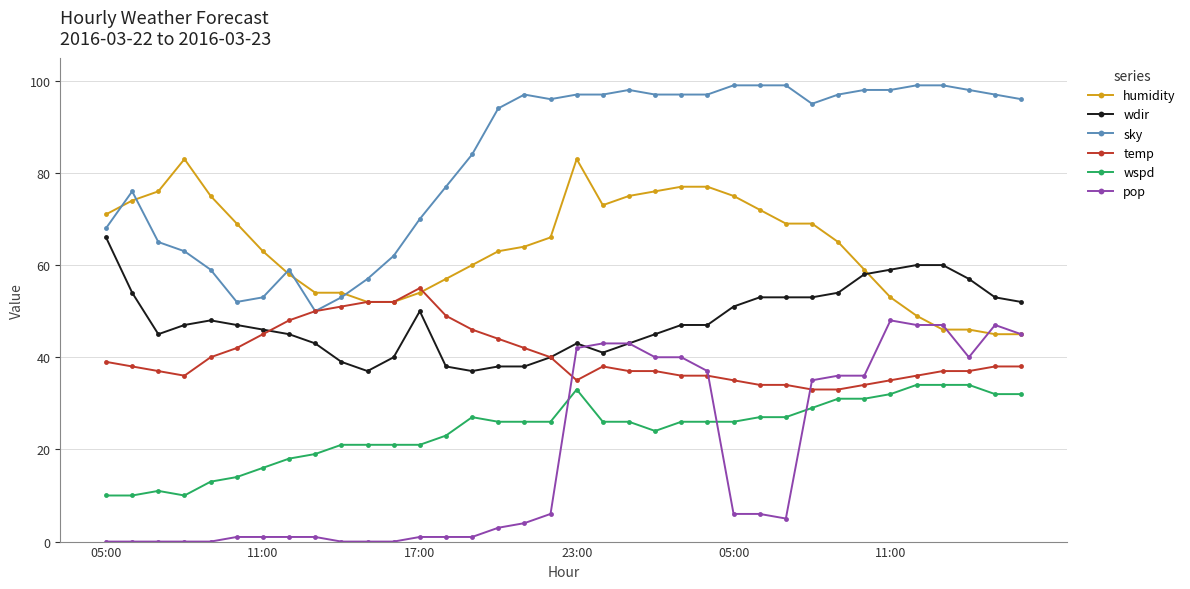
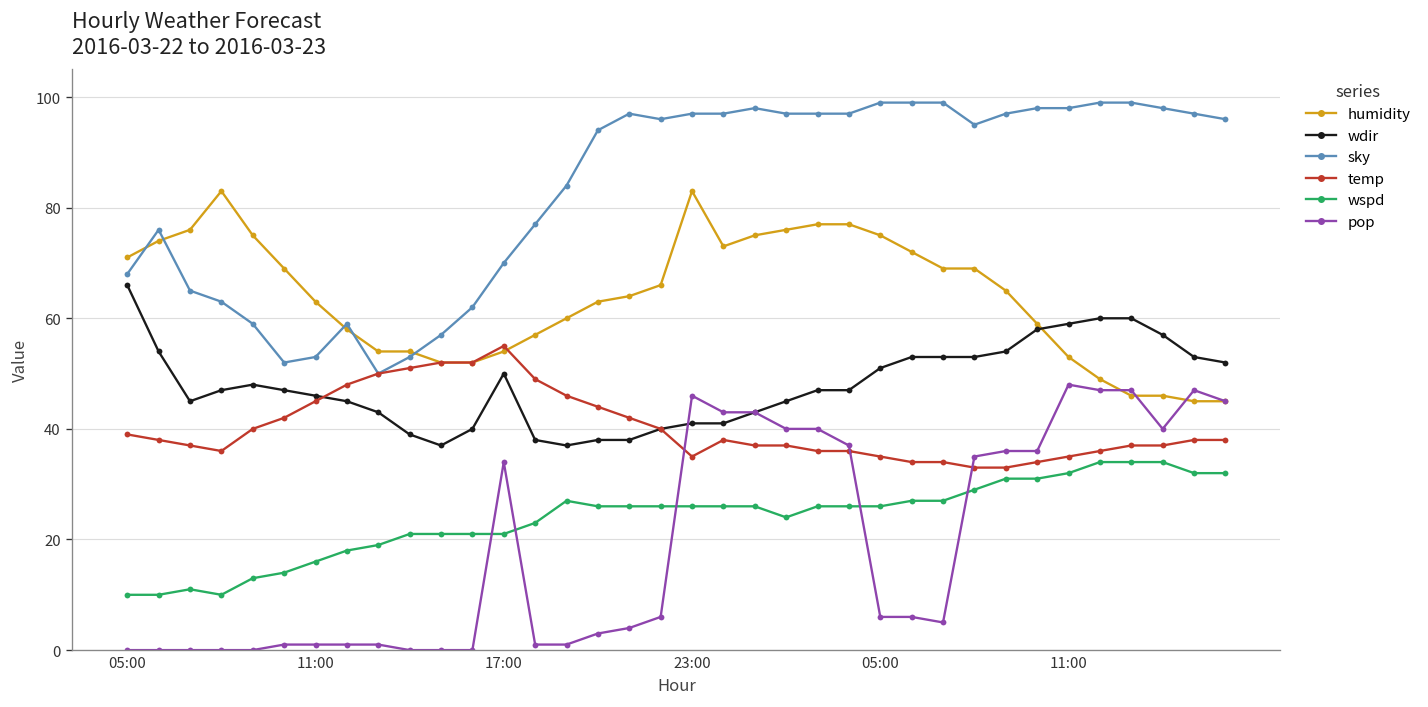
  {
    "humidity": {
      "17:00": 54,
      "23:00": 83
    },
    "wdir": {
      "17:00": 50,
-     "23:00": 43
+     "23:00": 41
    },
    "sky": {
      "17:00": 70,
      "23:00": 97
    },
    "temp": {
      "17:00": 55,
      "23:00": 35
    },
    "wspd": {
      "17:00": 21,
-     "23:00": 33
+     "23:00": 26
    },
    "pop": {
-     "17:00": 1,
-     "23:00": 42
+     "17:00": 34,
+     "23:00": 46
    }
  }
